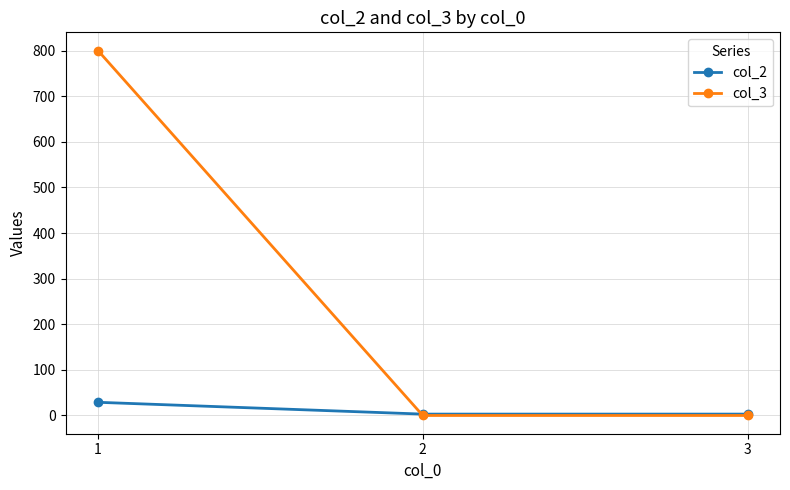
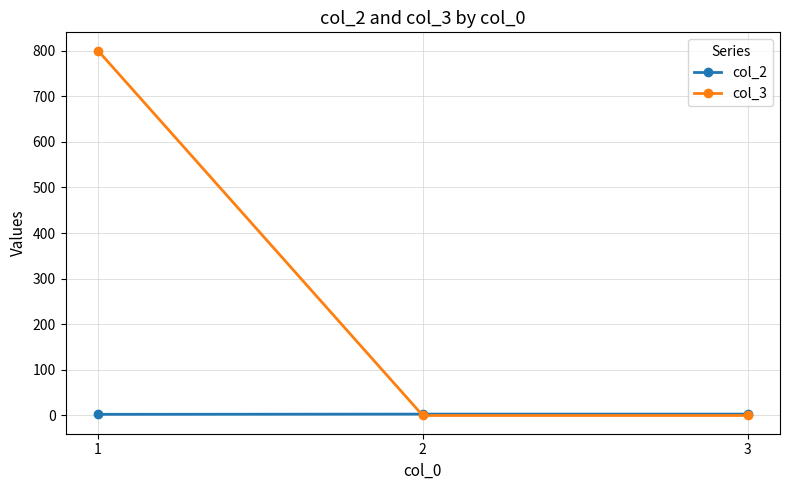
  {
    "col_2": {
-     "1": 30
+     "1": 0
    },
    "col_3": {
      "1": 800
    }
  }
